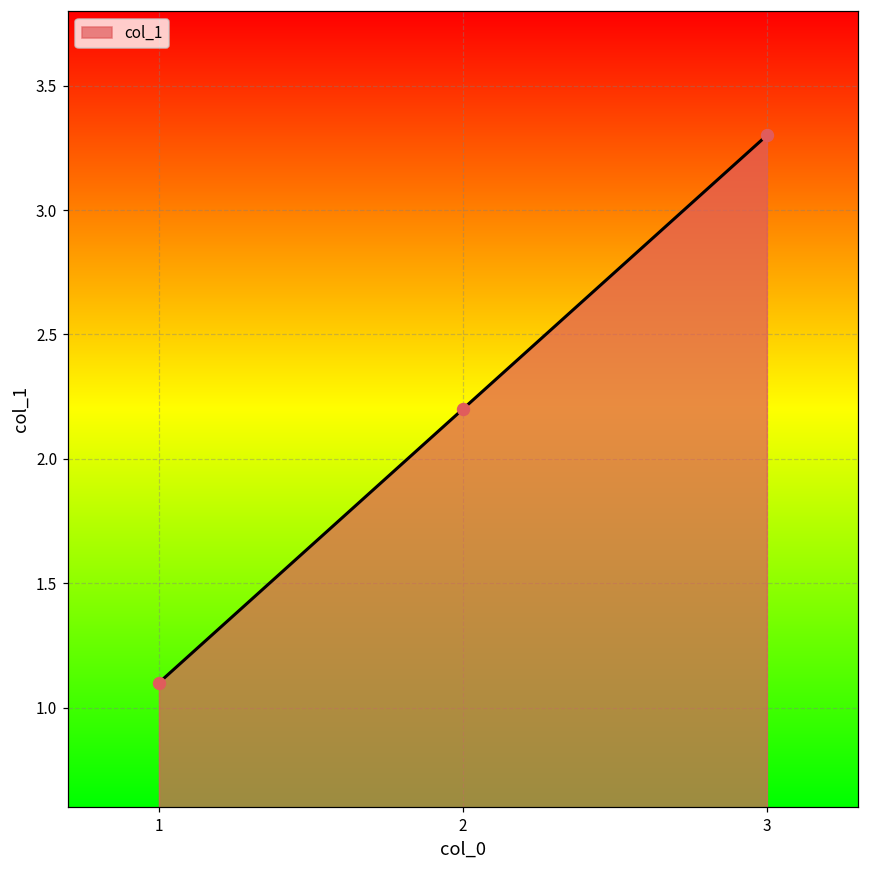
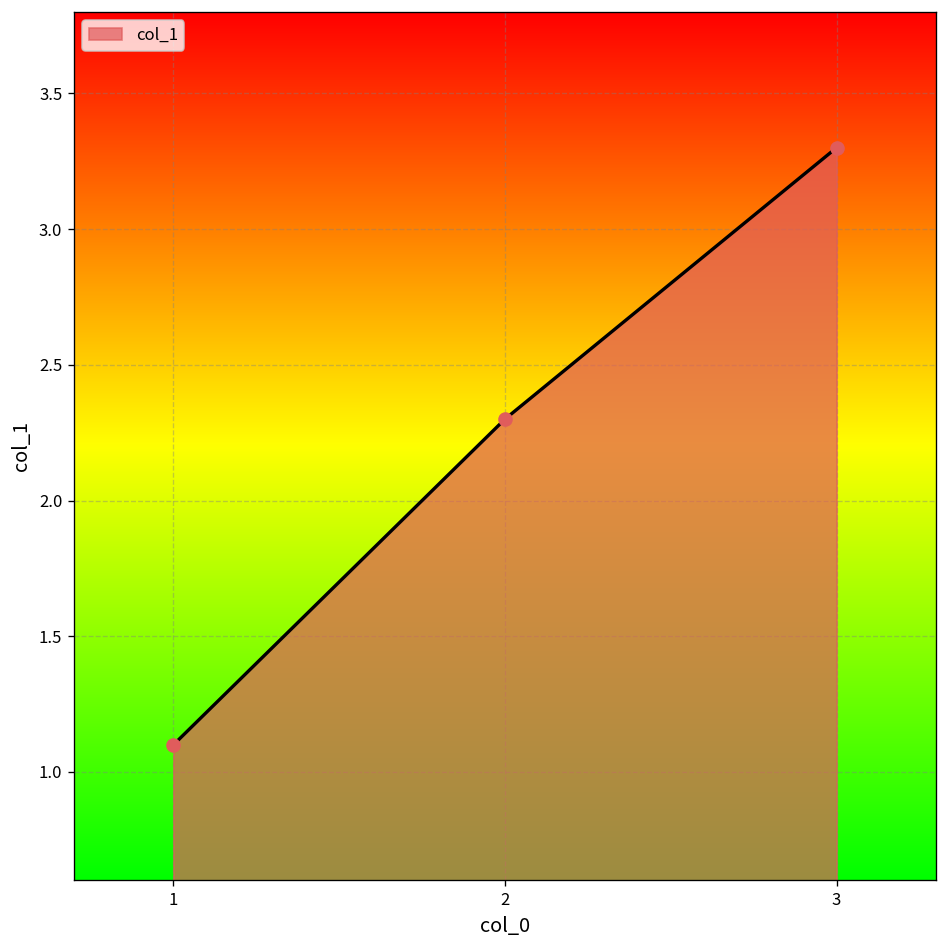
  {
    "1": 1.1,
-   "2": 2.2,
+   "2": 2.3,
    "3": 3.3
  }
